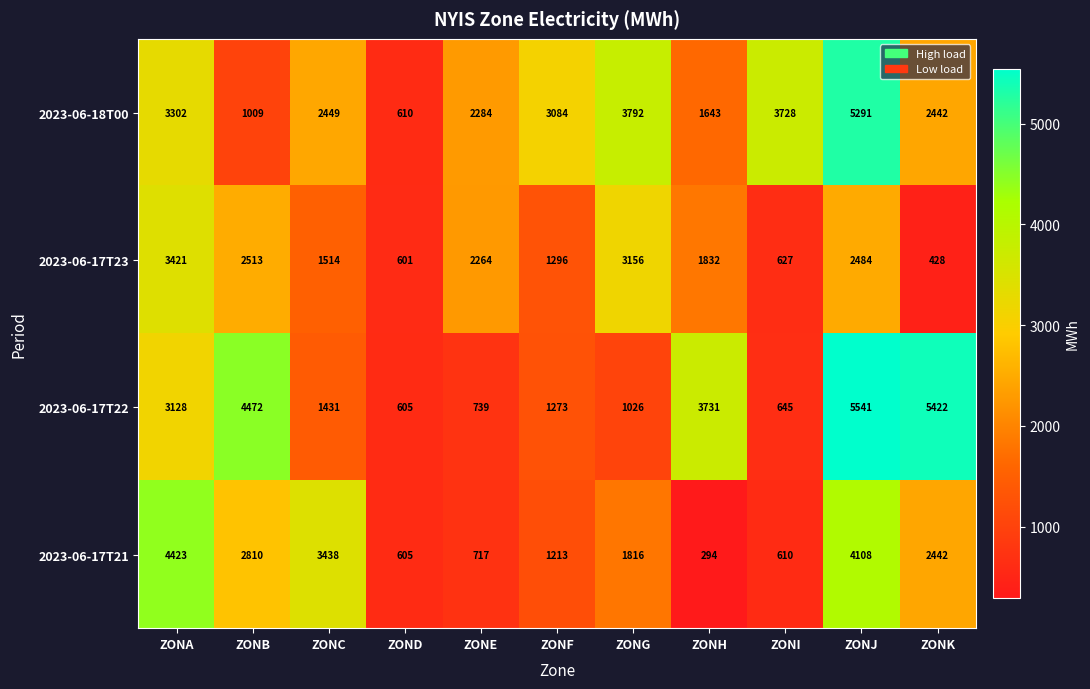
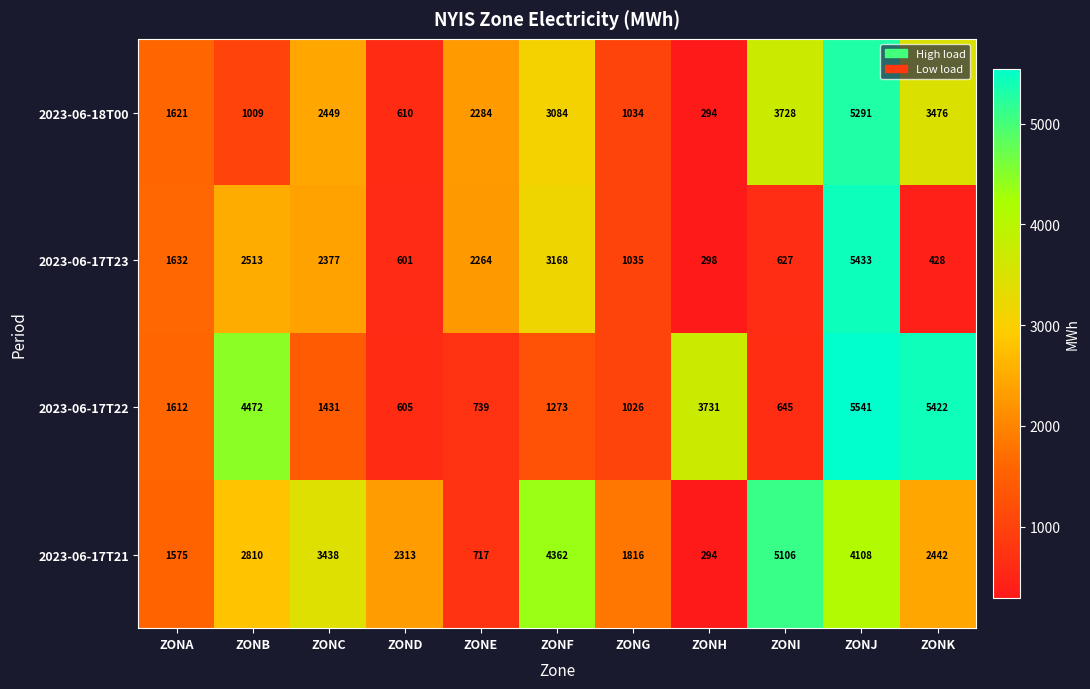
  {
    "2023-06-18T00": {
-     "ZONA": 3302,
+     "ZONA": 1621,
      "ZONB": 1009,
      "ZONC": 2449,
      "ZOND": 610,
      "ZONE": 2284,
      "ZONF": 3084,
-     "ZONG": 3792,
-     "ZONH": 1643,
+     "ZONG": 1034,
+     "ZONH": 294,
      "ZONI": 3728,
      "ZONJ": 5291,
-     "ZONK": 2442
+     "ZONK": 3476
    },
    "2023-06-17T23": {
-     "ZONA": 3421,
+     "ZONA": 1632,
      "ZONB": 2513,
-     "ZONC": 1514,
+     "ZONC": 2377,
      "ZOND": 601,
      "ZONE": 2264,
-     "ZONF": 1296,
-     "ZONG": 3156,
-     "ZONH": 1832,
+     "ZONF": 3168,
+     "ZONG": 1035,
+     "ZONH": 298,
      "ZONI": 627,
-     "ZONJ": 2484,
+     "ZONJ": 5433,
      "ZONK": 428
    },
    "2023-06-17T22": {
-     "ZONA": 3128,
+     "ZONA": 1612,
      "ZONB": 4472,
      "ZONC": 1431,
      "ZOND": 605,
      "ZONE": 739,
      "ZONF": 1273,
      "ZONG": 1026,
      "ZONH": 3731,
      "ZONI": 645,
      "ZONJ": 5541,
      "ZONK": 5422
    },
    "2023-06-17T21": {
-     "ZONA": 4423,
+     "ZONA": 1575,
      "ZONB": 2810,
      "ZONC": 3438,
-     "ZOND": 605,
+     "ZOND": 2313,
      "ZONE": 717,
-     "ZONF": 1213,
+     "ZONF": 4362,
      "ZONG": 1816,
      "ZONH": 294,
-     "ZONI": 610,
+     "ZONI": 5106,
      "ZONJ": 4108,
      "ZONK": 2442
    }
  }
